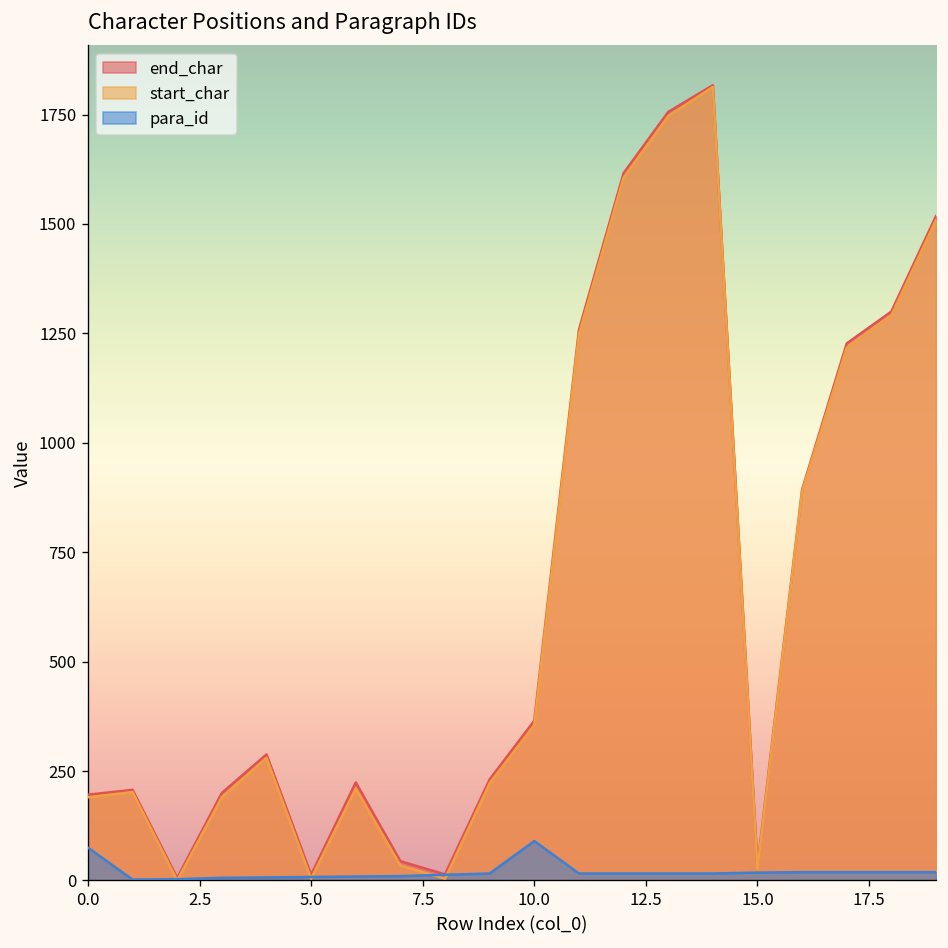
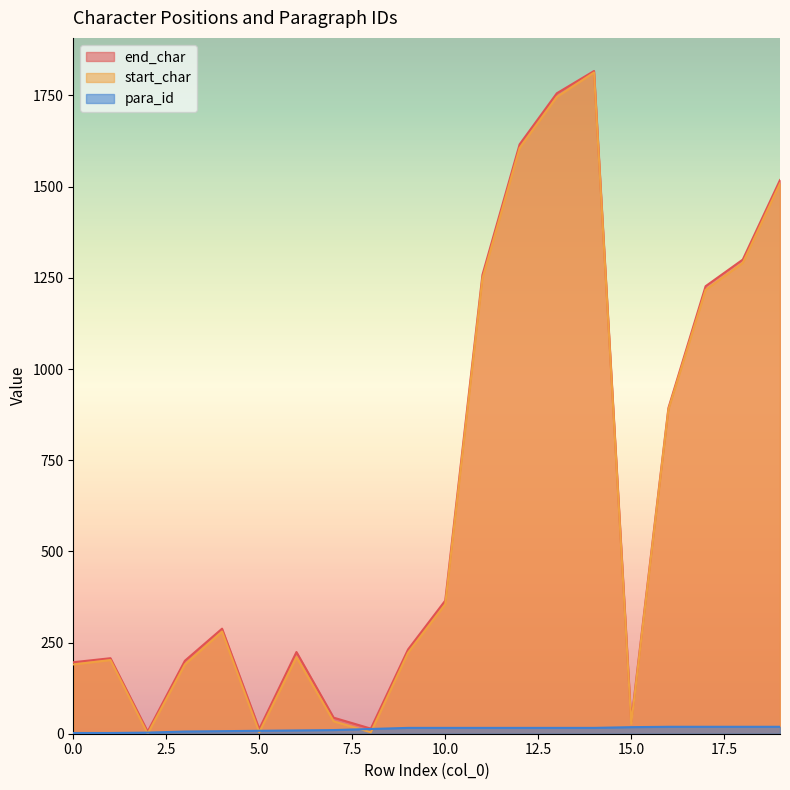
  {
    "end_char": {
      "10.0": 370
    },
    "start_char": {
      "10.0": 360
    },
    "para_id": {
-     "0.0": 80,
-     "10.0": 90,
+     "0.0": 0,
+     "10.0": 20,
      "15.0": 20
    }
  }
